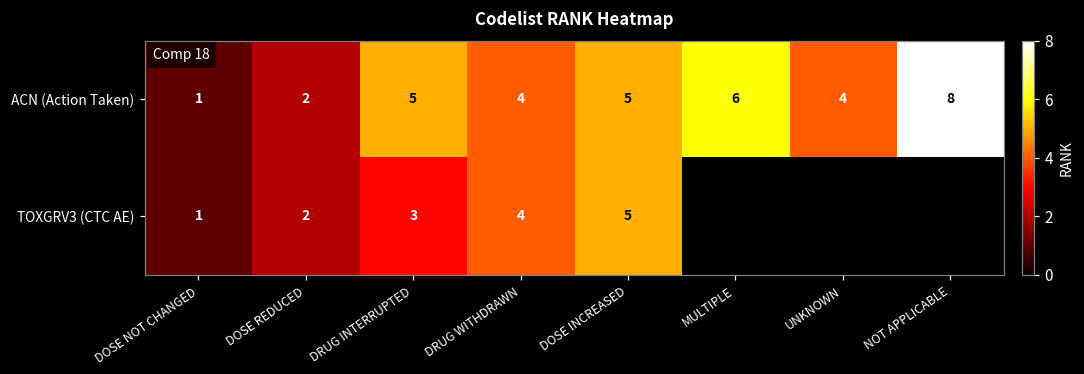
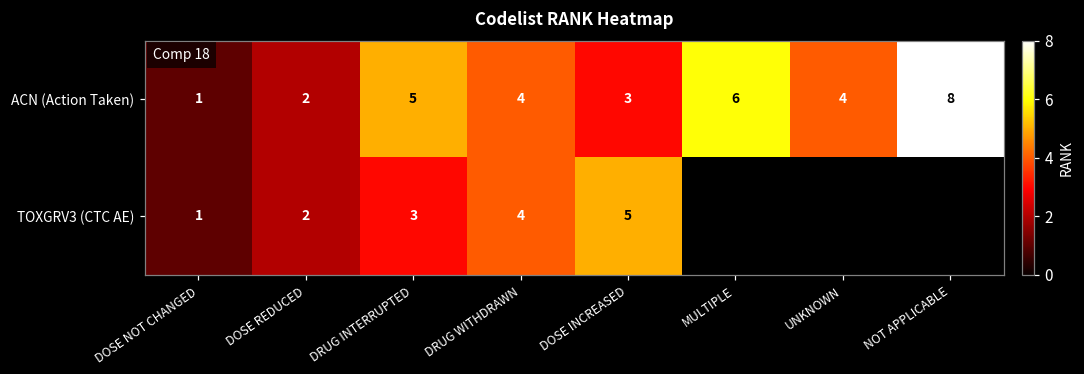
  {
    "ACN (Action Taken)": {
      "DOSE NOT CHANGED": 1,
      "DOSE REDUCED": 2,
      "DRUG INTERRUPTED": 5,
      "DRUG WITHDRAWN": 4,
-     "DOSE INCREASED": 5,
+     "DOSE INCREASED": 3,
      "MULTIPLE": 6,
      "UNKNOWN": 4,
      "NOT APPLICABLE": 8
    },
    "TOXGRV3 (CTC AE)": {
      "DOSE NOT CHANGED": 1,
      "DOSE REDUCED": 2,
      "DRUG INTERRUPTED": 3,
      "DRUG WITHDRAWN": 4,
      "DOSE INCREASED": 5
    }
  }
